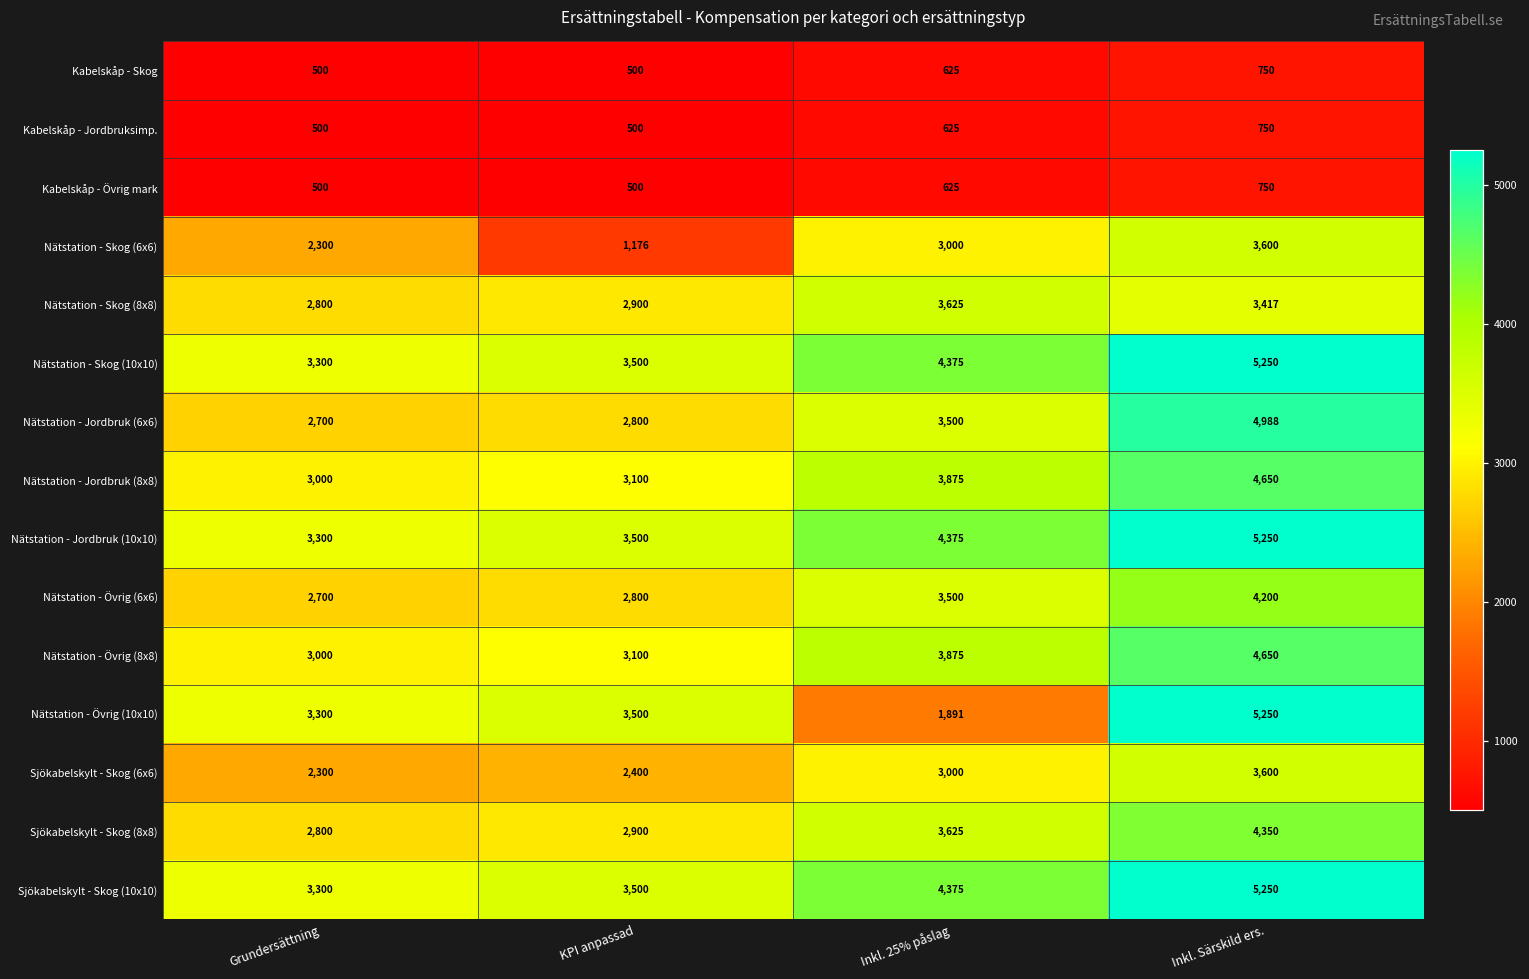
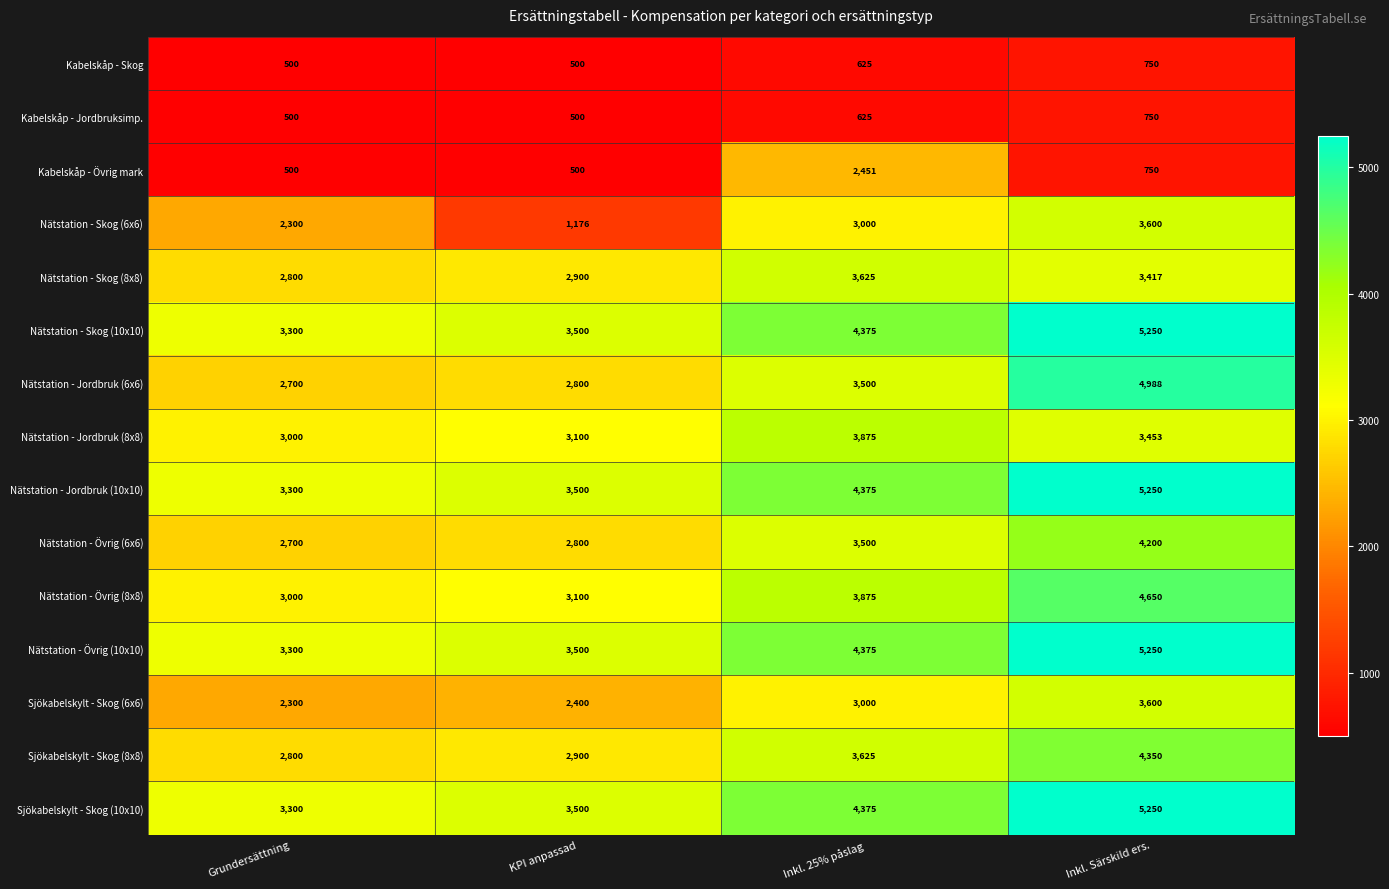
  {
    "Kabelskåp - Skog": {
      "Grundersättning": "500",
      "KPI anpassad": "500",
      "Inkl. 25% påslag": "625",
      "Inkl. Särskild ers.": "750"
    },
    "Kabelskåp - Jordbruksimp.": {
      "Grundersättning": "500",
      "KPI anpassad": "500",
      "Inkl. 25% påslag": "625",
      "Inkl. Särskild ers.": "750"
    },
    "Kabelskåp - Övrig mark": {
      "Grundersättning": "500",
      "KPI anpassad": "500",
-     "Inkl. 25% påslag": "625",
+     "Inkl. 25% påslag": "2,451",
      "Inkl. Särskild ers.": "750"
    },
    "Nätstation - Skog (6x6)": {
      "Grundersättning": "2,300",
      "KPI anpassad": "1,176",
      "Inkl. 25% påslag": "3,000",
      "Inkl. Särskild ers.": "3,600"
    },
    "Nätstation - Skog (8x8)": {
      "Grundersättning": "2,800",
      "KPI anpassad": "2,900",
      "Inkl. 25% påslag": "3,625",
      "Inkl. Särskild ers.": "3,417"
    },
    "Nätstation - Skog (10x10)": {
      "Grundersättning": "3,300",
      "KPI anpassad": "3,500",
      "Inkl. 25% påslag": "4,375",
      "Inkl. Särskild ers.": "5,250"
    },
    "Nätstation - Jordbruk (6x6)": {
      "Grundersättning": "2,700",
      "KPI anpassad": "2,800",
      "Inkl. 25% påslag": "3,500",
      "Inkl. Särskild ers.": "4,988"
    },
    "Nätstation - Jordbruk (8x8)": {
      "Grundersättning": "3,000",
      "KPI anpassad": "3,100",
      "Inkl. 25% påslag": "3,875",
-     "Inkl. Särskild ers.": "4,650"
+     "Inkl. Särskild ers.": "3,453"
    },
    "Nätstation - Jordbruk (10x10)": {
      "Grundersättning": "3,300",
      "KPI anpassad": "3,500",
      "Inkl. 25% påslag": "4,375",
      "Inkl. Särskild ers.": "5,250"
    },
    "Nätstation - Övrig (6x6)": {
      "Grundersättning": "2,700",
      "KPI anpassad": "2,800",
      "Inkl. 25% påslag": "3,500",
      "Inkl. Särskild ers.": "4,200"
    },
    "Nätstation - Övrig (8x8)": {
      "Grundersättning": "3,000",
      "KPI anpassad": "3,100",
      "Inkl. 25% påslag": "3,875",
      "Inkl. Särskild ers.": "4,650"
    },
    "Nätstation - Övrig (10x10)": {
      "Grundersättning": "3,300",
      "KPI anpassad": "3,500",
-     "Inkl. 25% påslag": "1,891",
+     "Inkl. 25% påslag": "4,375",
      "Inkl. Särskild ers.": "5,250"
    },
    "Sjökabelskylt - Skog (6x6)": {
      "Grundersättning": "2,300",
      "KPI anpassad": "2,400",
      "Inkl. 25% påslag": "3,000",
      "Inkl. Särskild ers.": "3,600"
    },
    "Sjökabelskylt - Skog (8x8)": {
      "Grundersättning": "2,800",
      "KPI anpassad": "2,900",
      "Inkl. 25% påslag": "3,625",
      "Inkl. Särskild ers.": "4,350"
    },
    "Sjökabelskylt - Skog (10x10)": {
      "Grundersättning": "3,300",
      "KPI anpassad": "3,500",
      "Inkl. 25% påslag": "4,375",
      "Inkl. Särskild ers.": "5,250"
    }
  }
